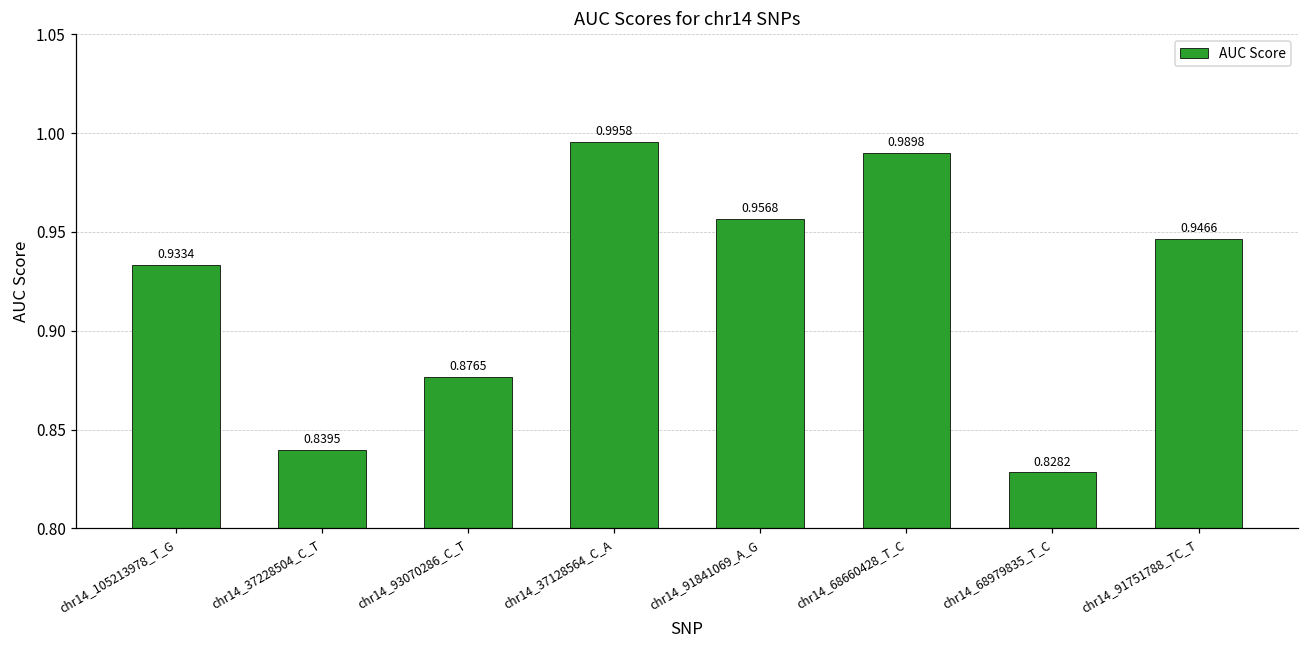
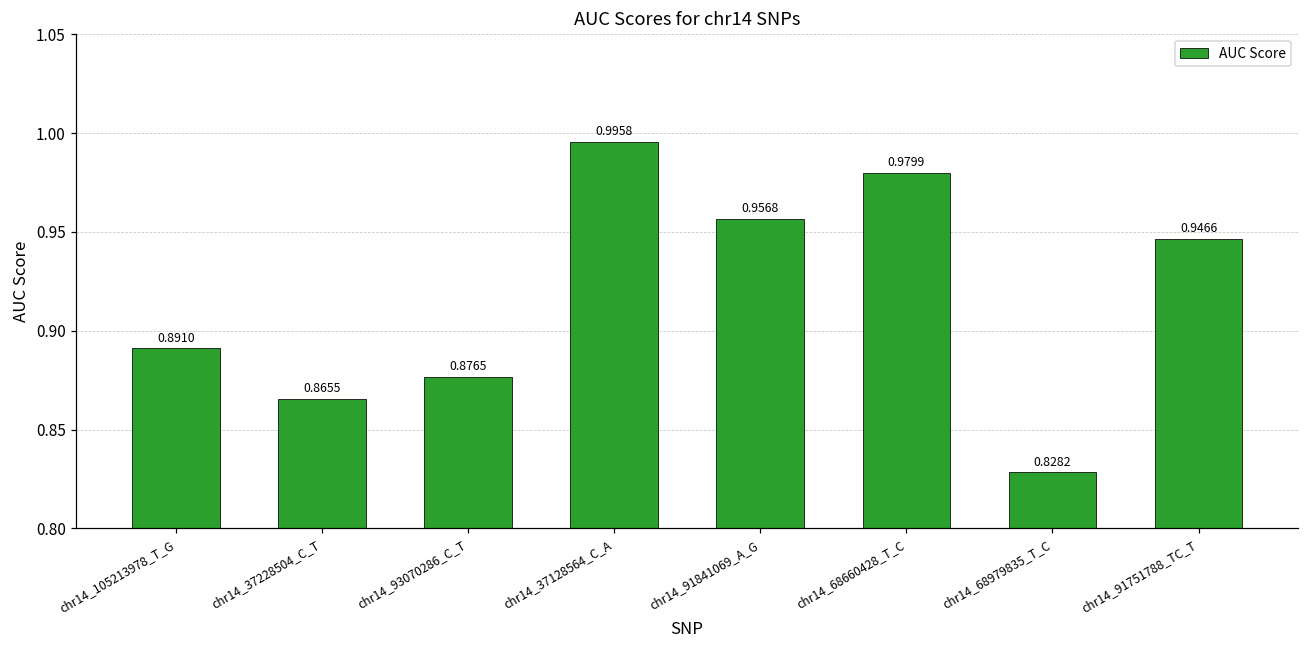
  {
-   "chr14_105213978_T_G": 0.9334,
-   "chr14_37228504_C_T": 0.8395,
+   "chr14_105213978_T_G": 0.8910,
+   "chr14_37228504_C_T": 0.8655,
    "chr14_93070286_C_T": 0.8765,
    "chr14_37128564_C_A": 0.9958,
    "chr14_91841069_A_G": 0.9568,
-   "chr14_68660428_T_C": 0.9898,
+   "chr14_68660428_T_C": 0.9799,
    "chr14_68979835_T_C": 0.8282,
    "chr14_91751788_TC_T": 0.9466
  }
